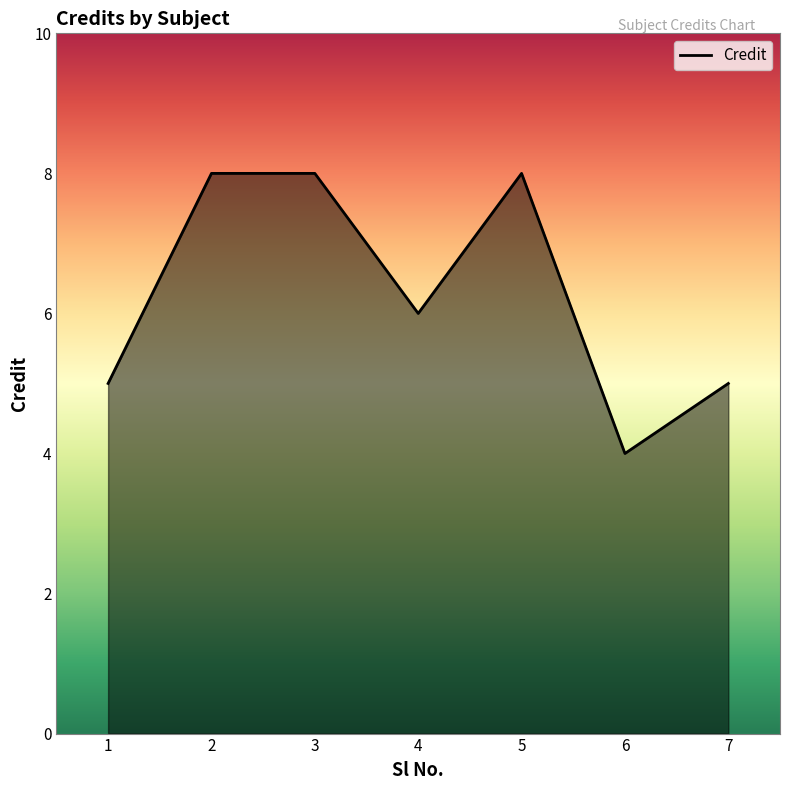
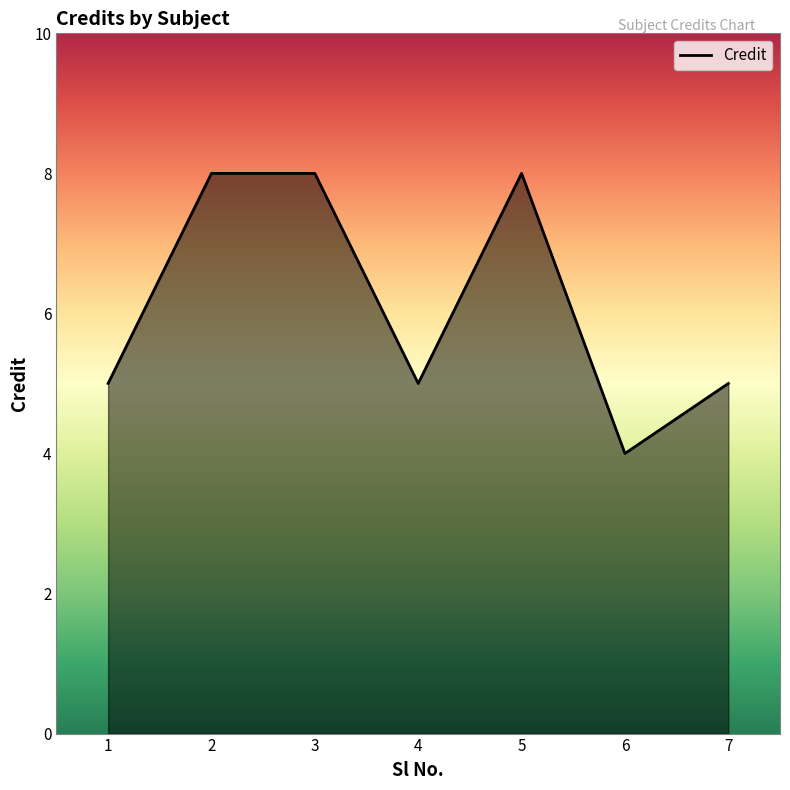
  {
    "1": 5,
    "2": 8,
    "3": 8,
-   "4": 6,
+   "4": 5,
    "5": 8,
    "6": 4,
    "7": 5
  }
